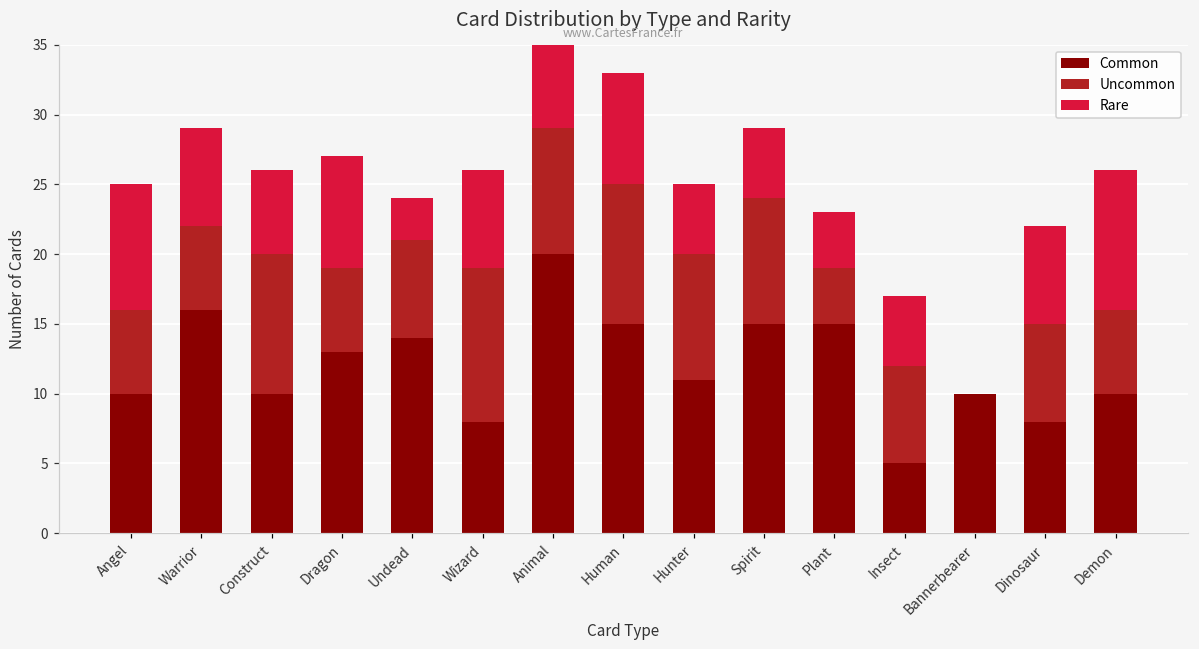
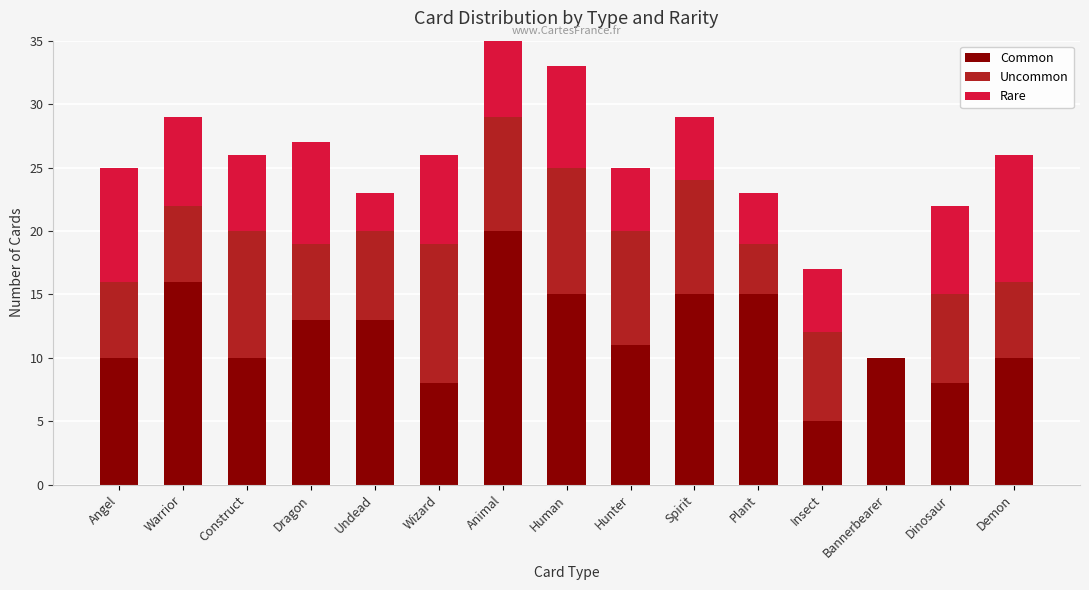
  {
    "Common": {
      "Angel": 10,
      "Warrior": 16,
      "Construct": 10,
      "Dragon": 13,
-     "Undead": 14,
+     "Undead": 13,
      "Wizard": 8,
      "Animal": 20,
      "Human": 15,
      "Hunter": 11,
      "Spirit": 15,
      "Plant": 15,
      "Insect": 5,
      "Bannerbearer": 10,
      "Dinosaur": 8,
      "Demon": 10
    }
  }
